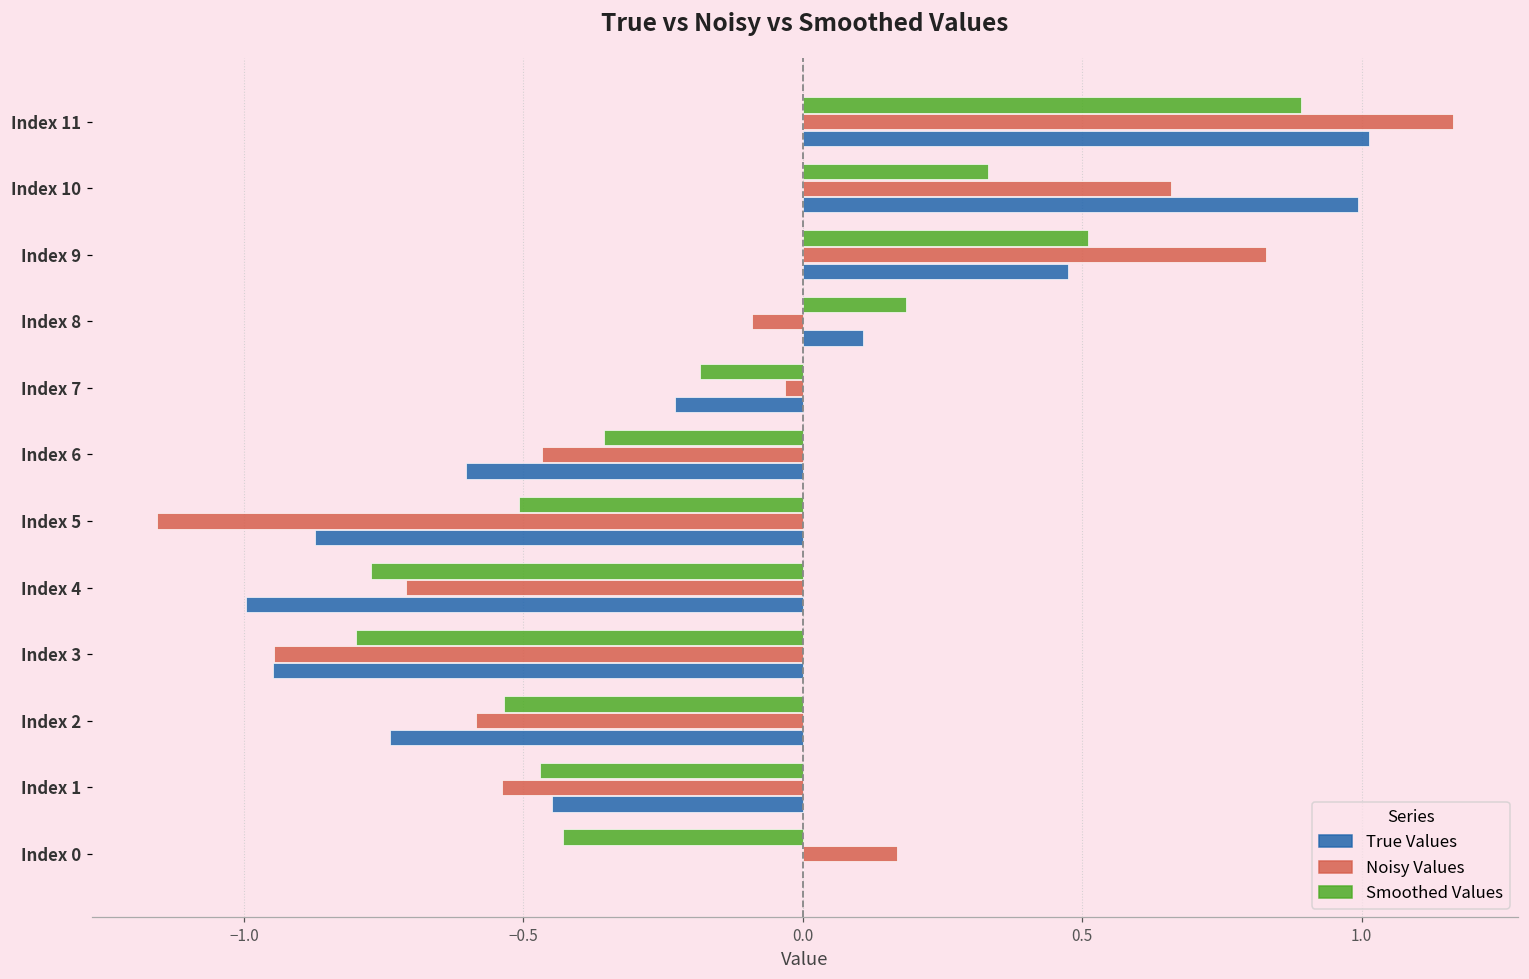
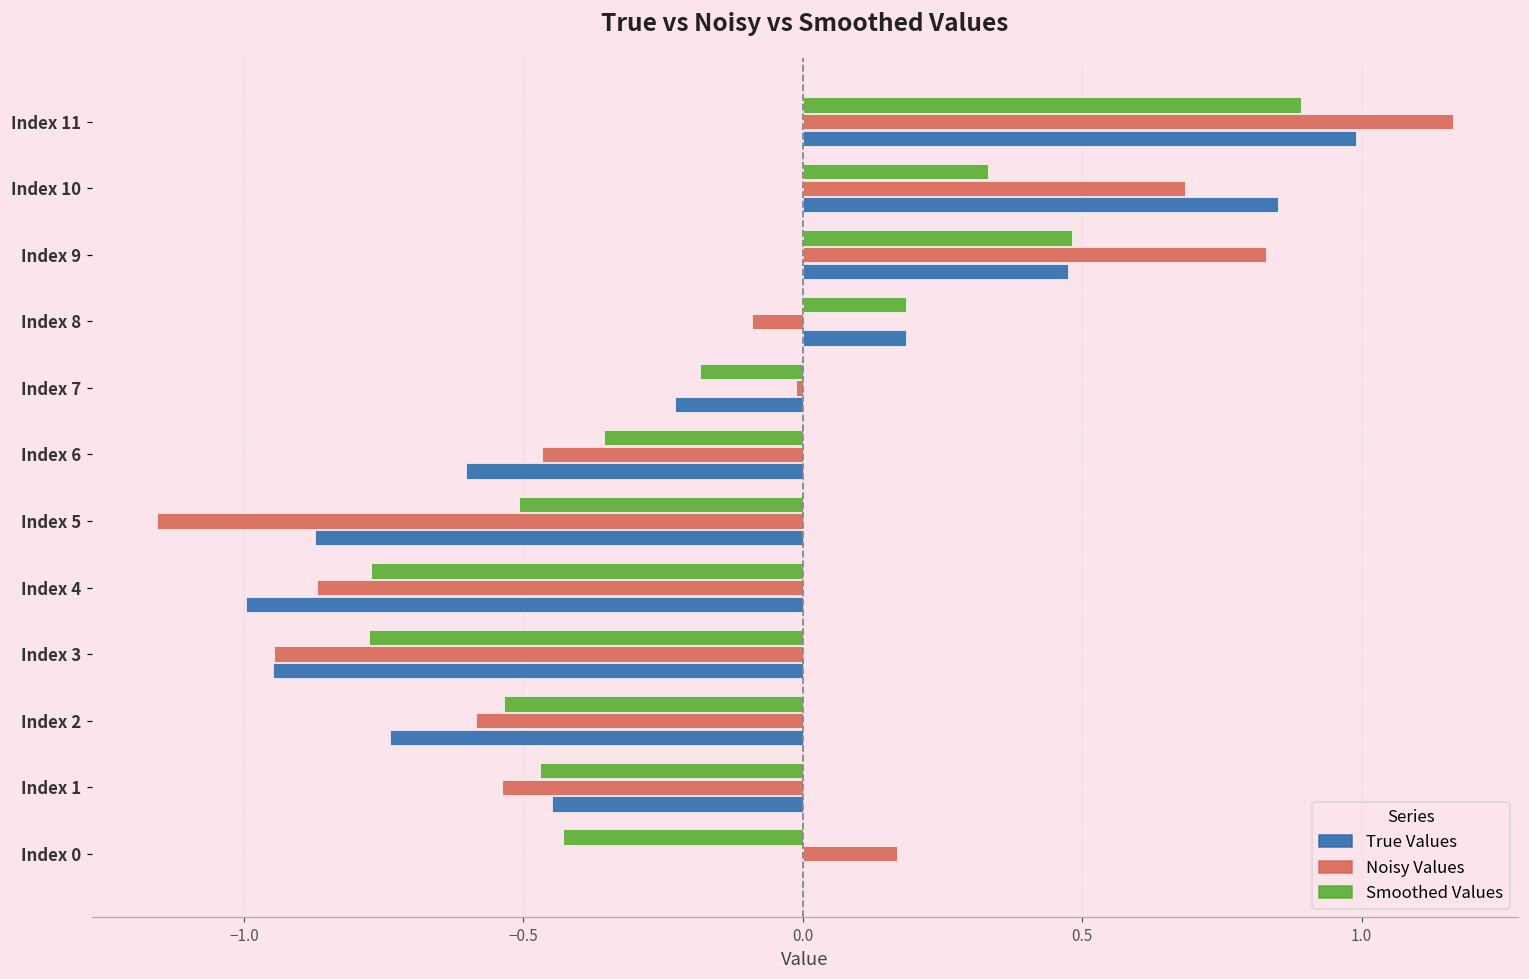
  {
    "True Values": {
-     "Index 11": 1.01,
-     "Index 10": 0.99,
+     "Index 11": 0.99,
+     "Index 10": 0.85,
      "Index 9": 0.47,
-     "Index 8": 0.11,
+     "Index 8": 0.18,
      "Index 7": -0.23,
      "Index 6": -0.60,
      "Index 5": -0.87,
      "Index 4": -1.00,
      "Index 3": -0.95,
      "Index 2": -0.74,
      "Index 1": -0.45,
      "Index 0": 0.00
    },
    "Noisy Values": {
      "Index 11": 1.16,
-     "Index 10": 0.66,
+     "Index 10": 0.68,
      "Index 9": 0.83,
      "Index 8": -0.09,
-     "Index 7": -0.03,
+     "Index 7": -0.01,
      "Index 6": -0.47,
      "Index 5": -1.16,
-     "Index 4": -0.71,
+     "Index 4": -0.87,
      "Index 3": -0.95,
      "Index 2": -0.58,
      "Index 1": -0.54,
      "Index 0": 0.17
    },
    "Smoothed Values": {
      "Index 11": 0.89,
      "Index 10": 0.33,
-     "Index 9": 0.51,
+     "Index 9": 0.48,
      "Index 8": 0.18,
      "Index 7": -0.18,
      "Index 6": -0.36,
      "Index 5": -0.51,
      "Index 4": -0.77,
-     "Index 3": -0.80,
+     "Index 3": -0.78,
      "Index 2": -0.53,
      "Index 1": -0.47,
      "Index 0": -0.43
    }
  }
